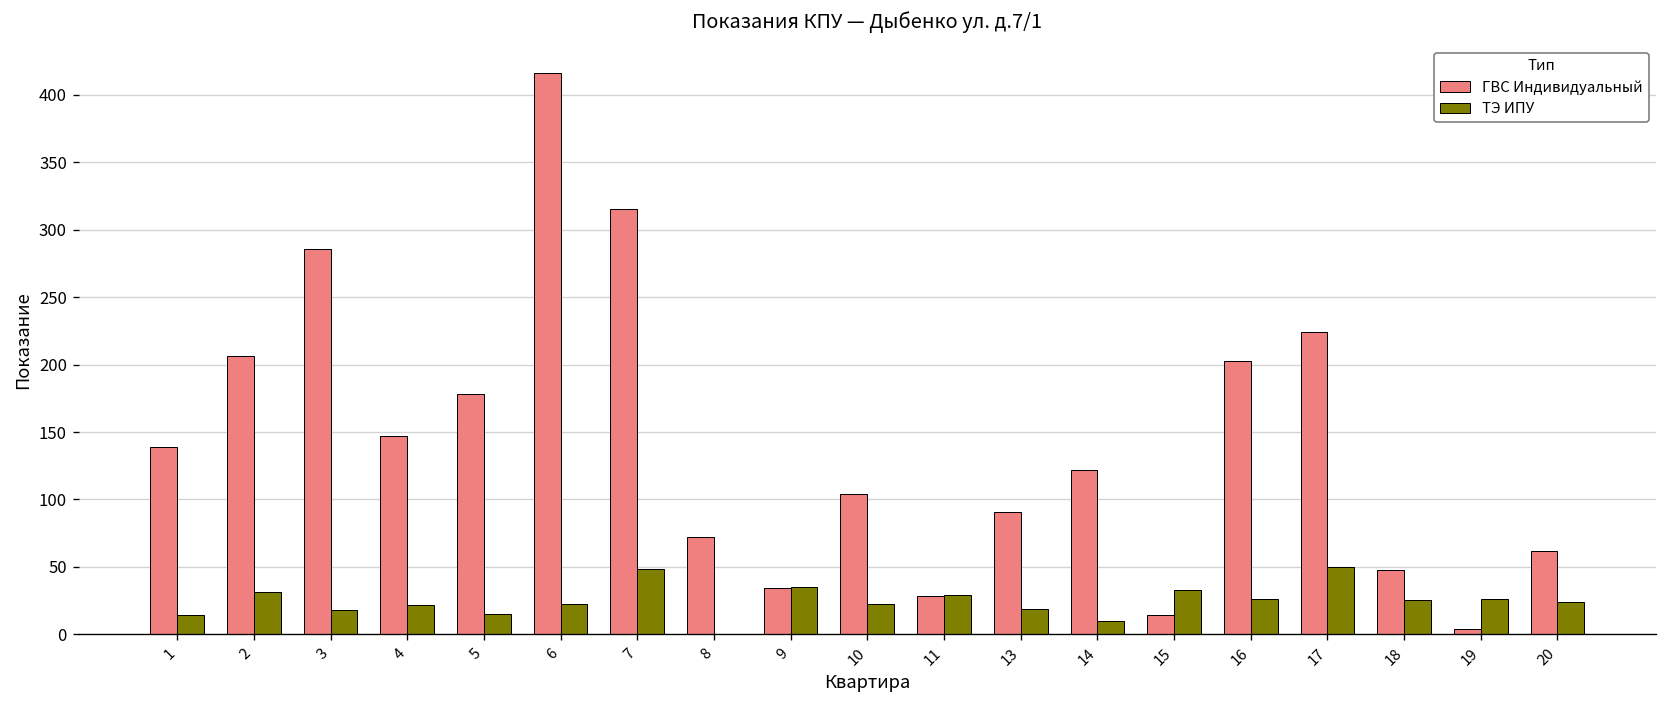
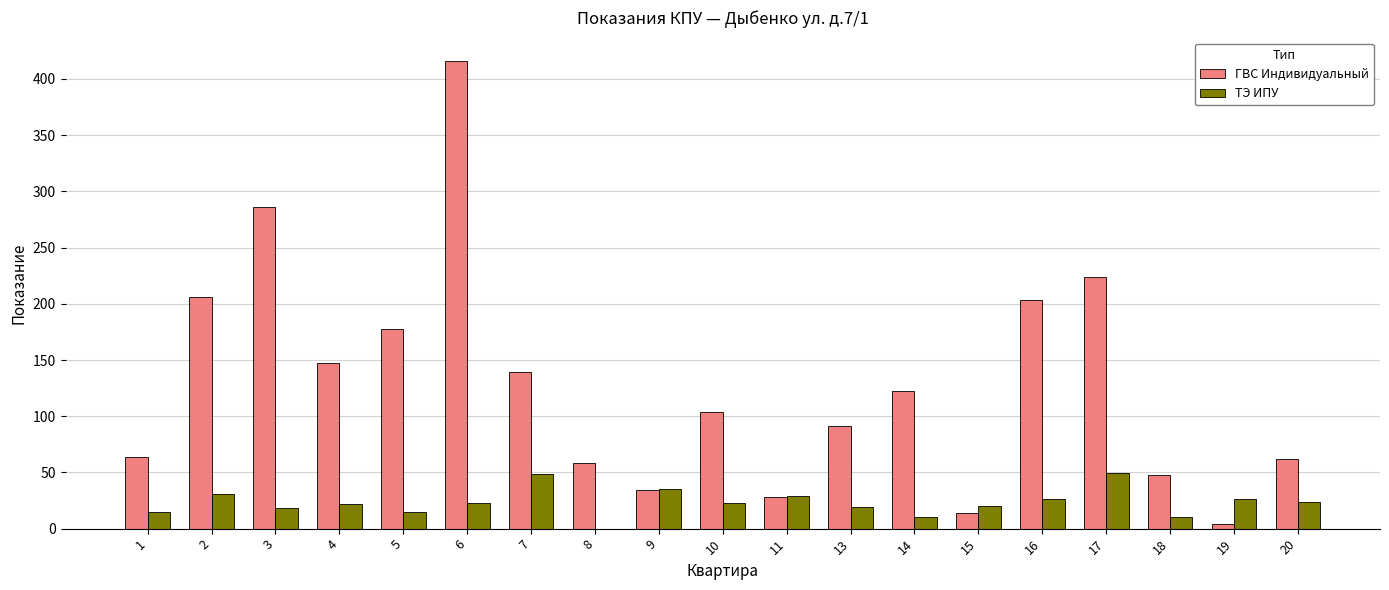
  {
    "ГВС Индивидуальный": {
-     "1": 139,
+     "1": 64,
      "2": 206,
      "3": 286,
      "4": 147,
      "5": 178,
      "6": 416,
-     "7": 315,
-     "8": 72,
+     "7": 139,
+     "8": 58,
      "9": 34,
      "10": 104,
      "11": 29,
      "13": 91,
      "14": 122,
      "15": 14,
      "16": 203,
      "17": 224,
      "18": 48,
      "19": 4,
      "20": 62
    },
    "ТЭ ИПУ": {
      "1": 15,
      "2": 31,
      "3": 18,
      "4": 22,
      "5": 15,
      "6": 23,
      "7": 48,
      "8": 0,
      "9": 35,
      "10": 23,
      "11": 29,
      "13": 19,
      "14": 10,
-     "15": 33,
+     "15": 20,
      "16": 26,
      "17": 50,
-     "18": 26,
+     "18": 10,
      "19": 26,
      "20": 24
    }
  }
